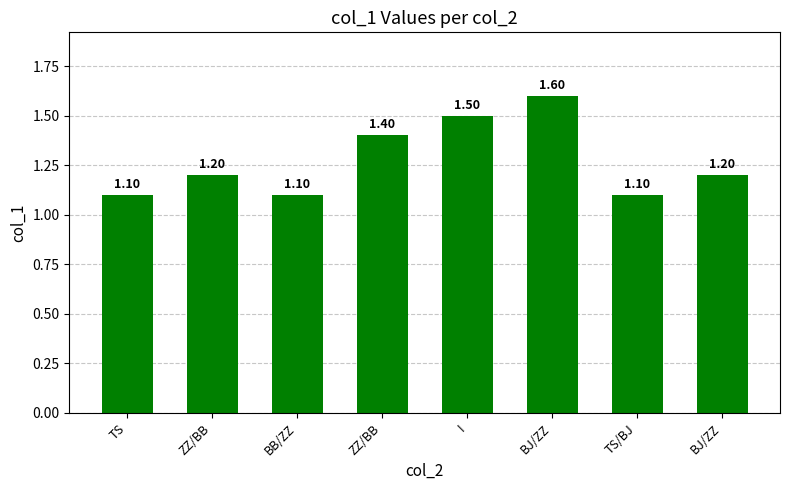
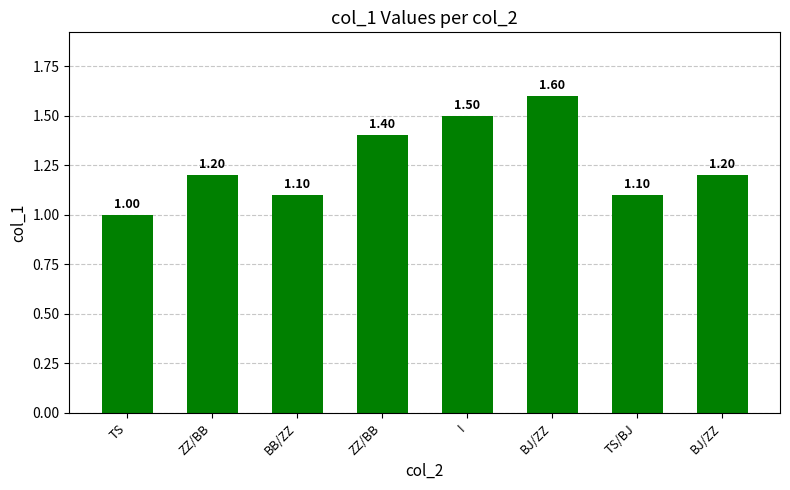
  {
-   "TS": 1.10,
+   "TS": 1.00,
    "BB/ZZ": 1.10,
    "I": 1.50,
    "TS/BJ": 1.10
  }
